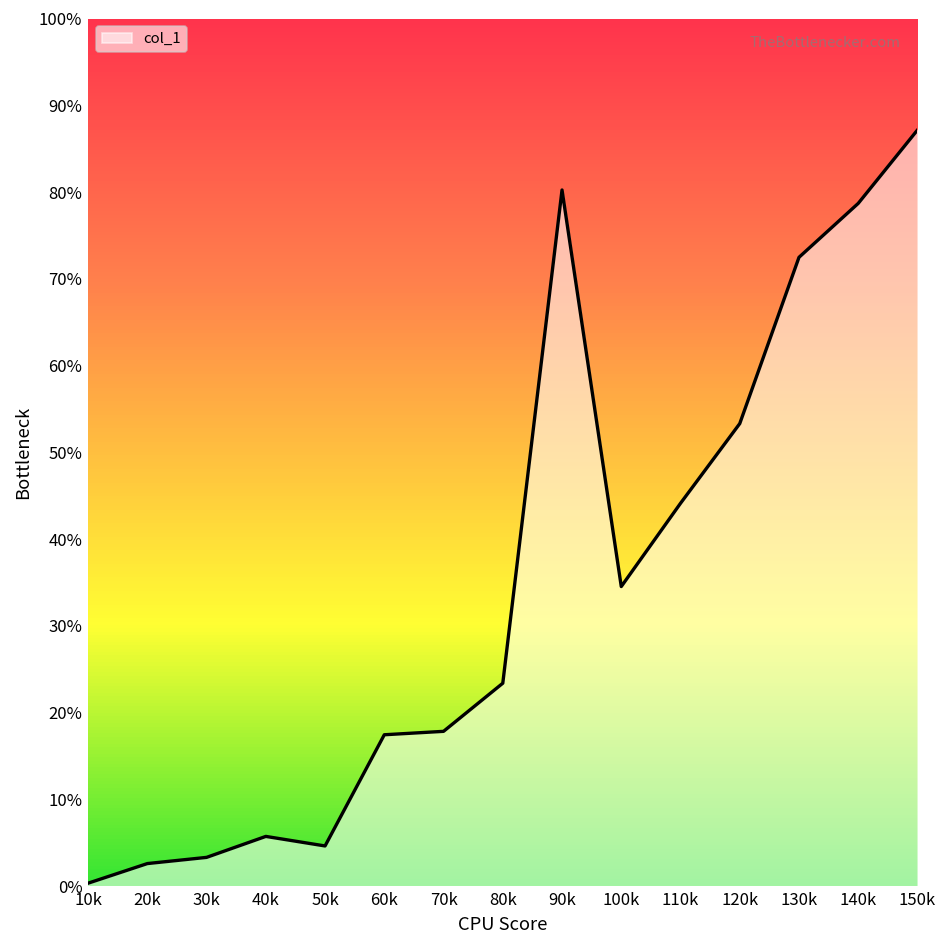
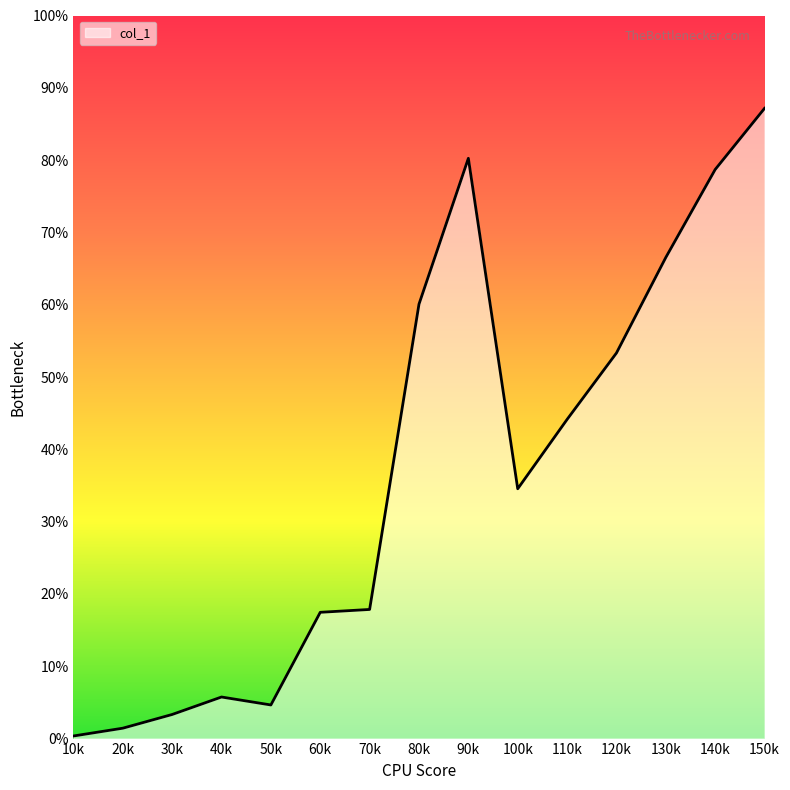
  {
    "10k": "0%",
-   "20k": "3%",
+   "20k": "1%",
    "30k": "3%",
    "40k": "6%",
    "50k": "5%",
    "60k": "17%",
    "70k": "18%",
-   "80k": "23%",
+   "80k": "60%",
    "90k": "80%",
    "100k": "35%",
    "110k": "44%",
    "120k": "53%",
-   "130k": "72%",
+   "130k": "67%",
    "140k": "79%",
    "150k": "87%"
  }
